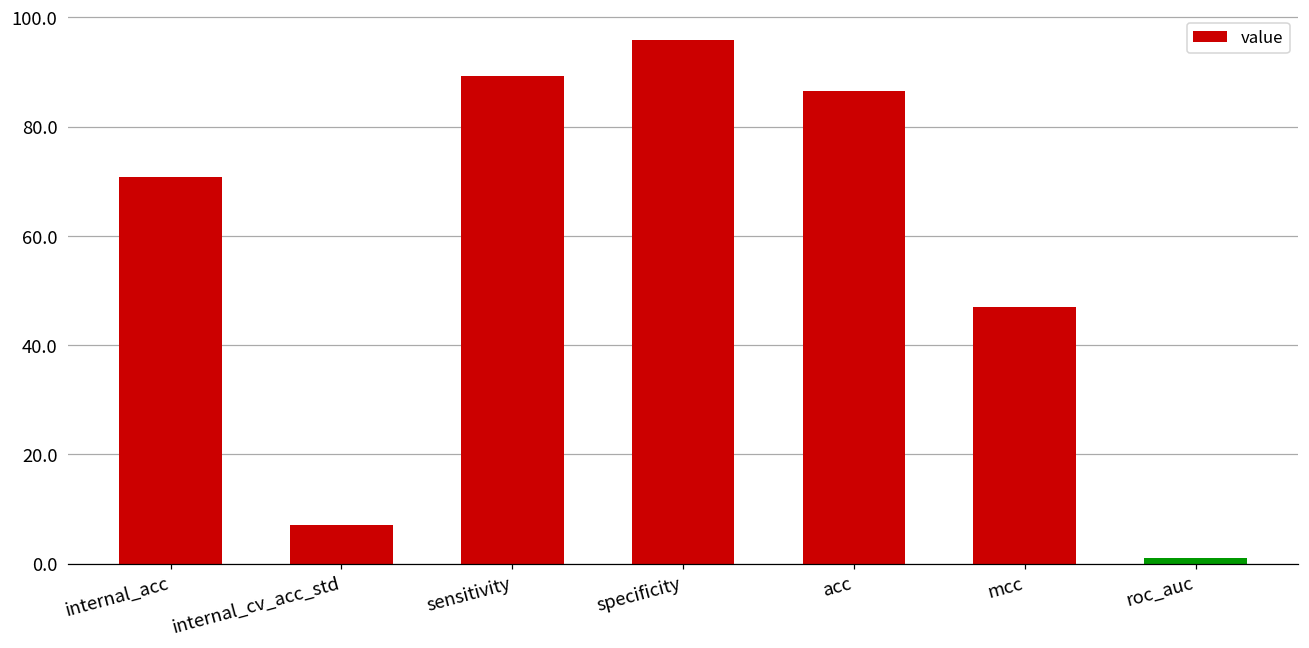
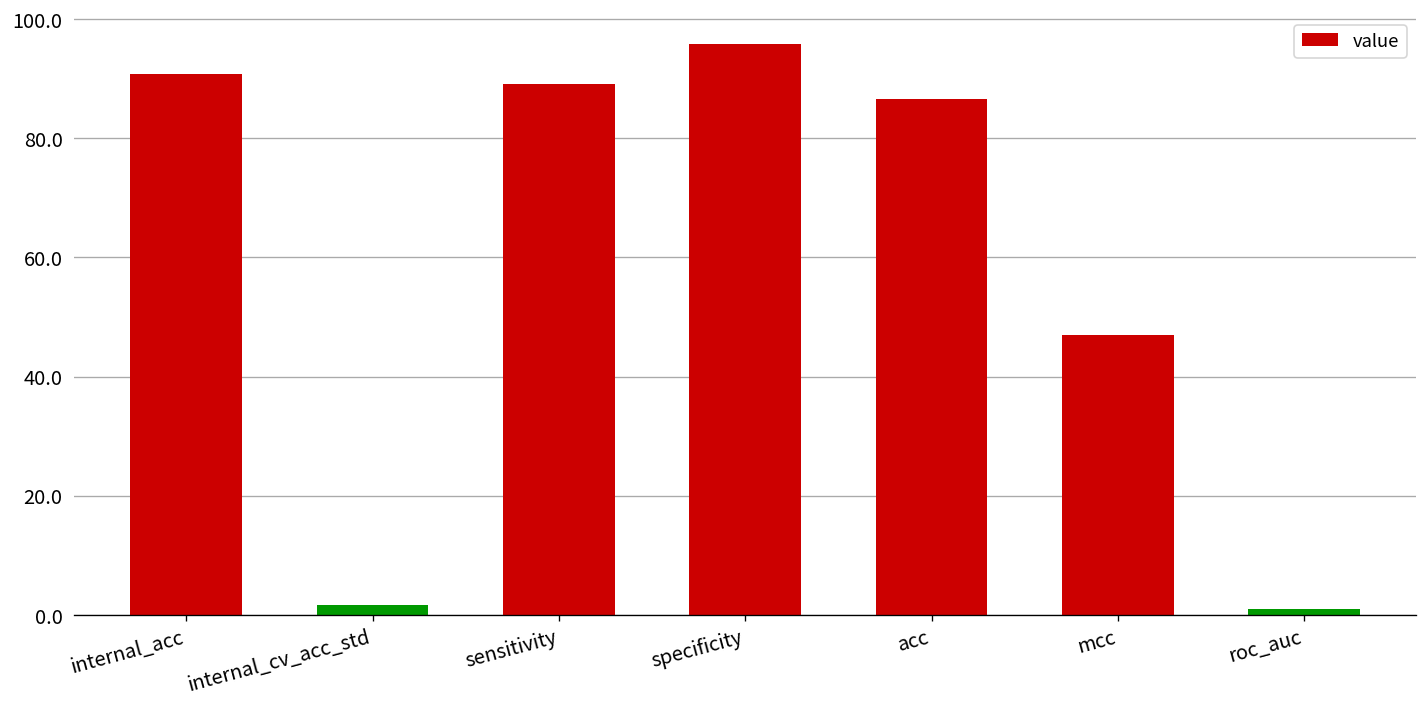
  {
-   "internal_acc": 71,
-   "internal_cv_acc_std": 7,
+   "internal_acc": 91,
+   "internal_cv_acc_std": 2,
    "sensitivity": 89,
    "specificity": 96,
    "acc": 87,
    "mcc": 47,
    "roc_auc": 1
  }
